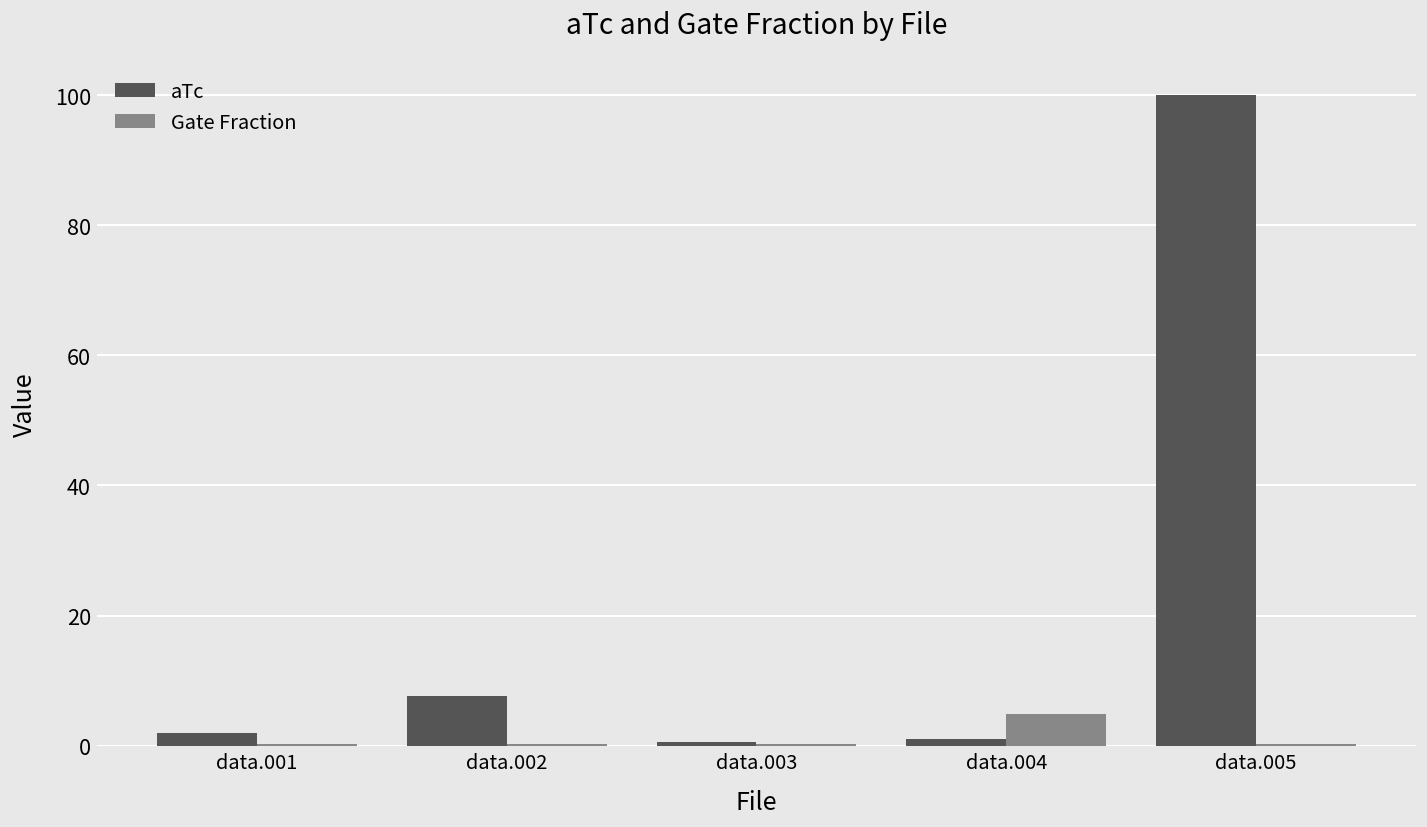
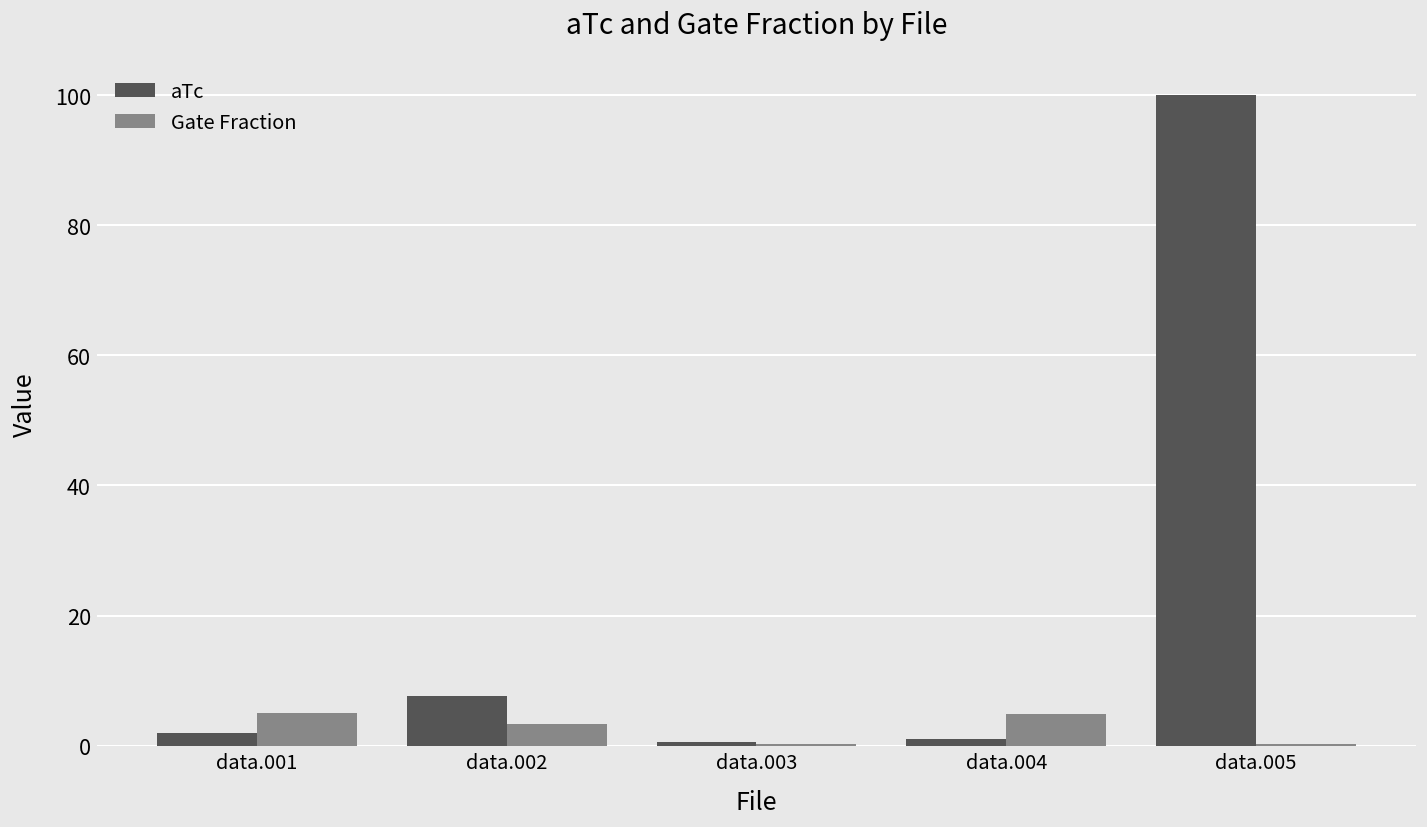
  {
    "aTc": {
      "data.001": 2,
      "data.002": 8,
      "data.003": 1,
      "data.004": 1,
      "data.005": 100
    },
    "Gate Fraction": {
-     "data.001": 0,
-     "data.002": 0,
+     "data.001": 5,
+     "data.002": 3,
      "data.004": 5
    }
  }
